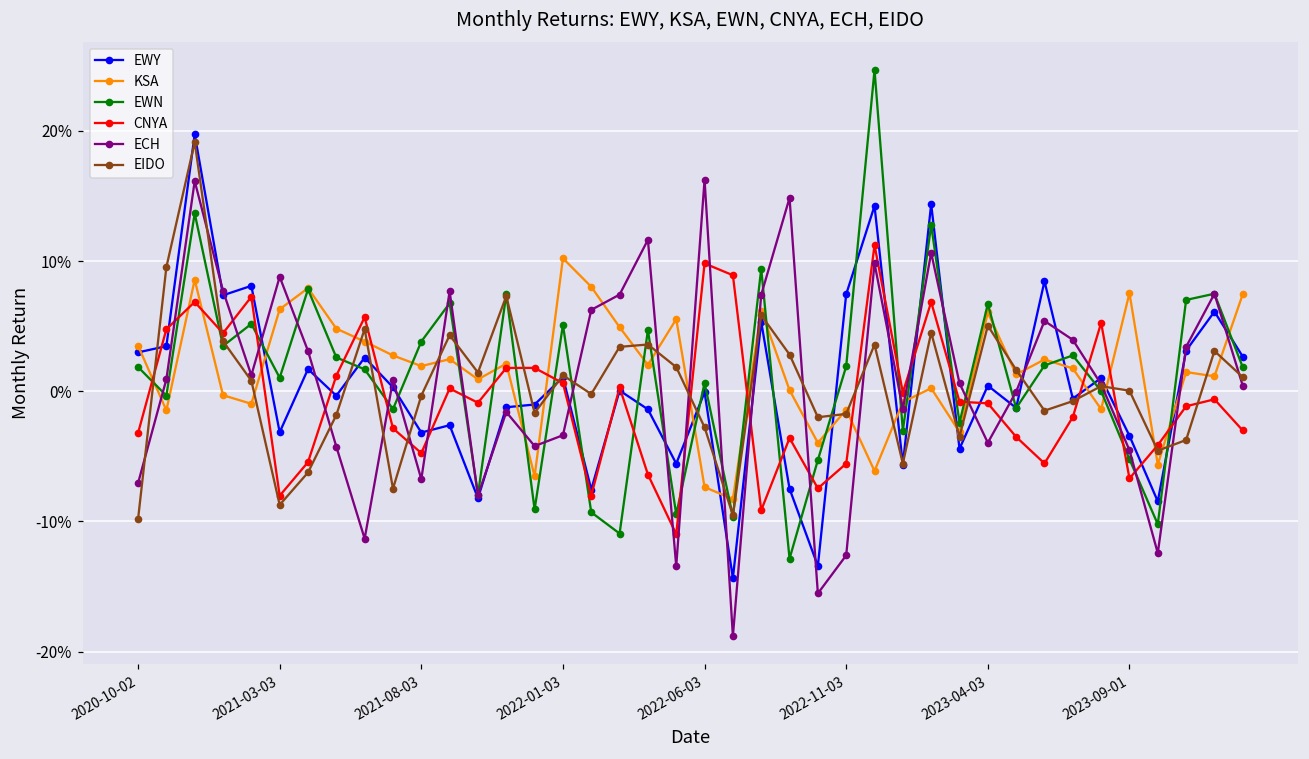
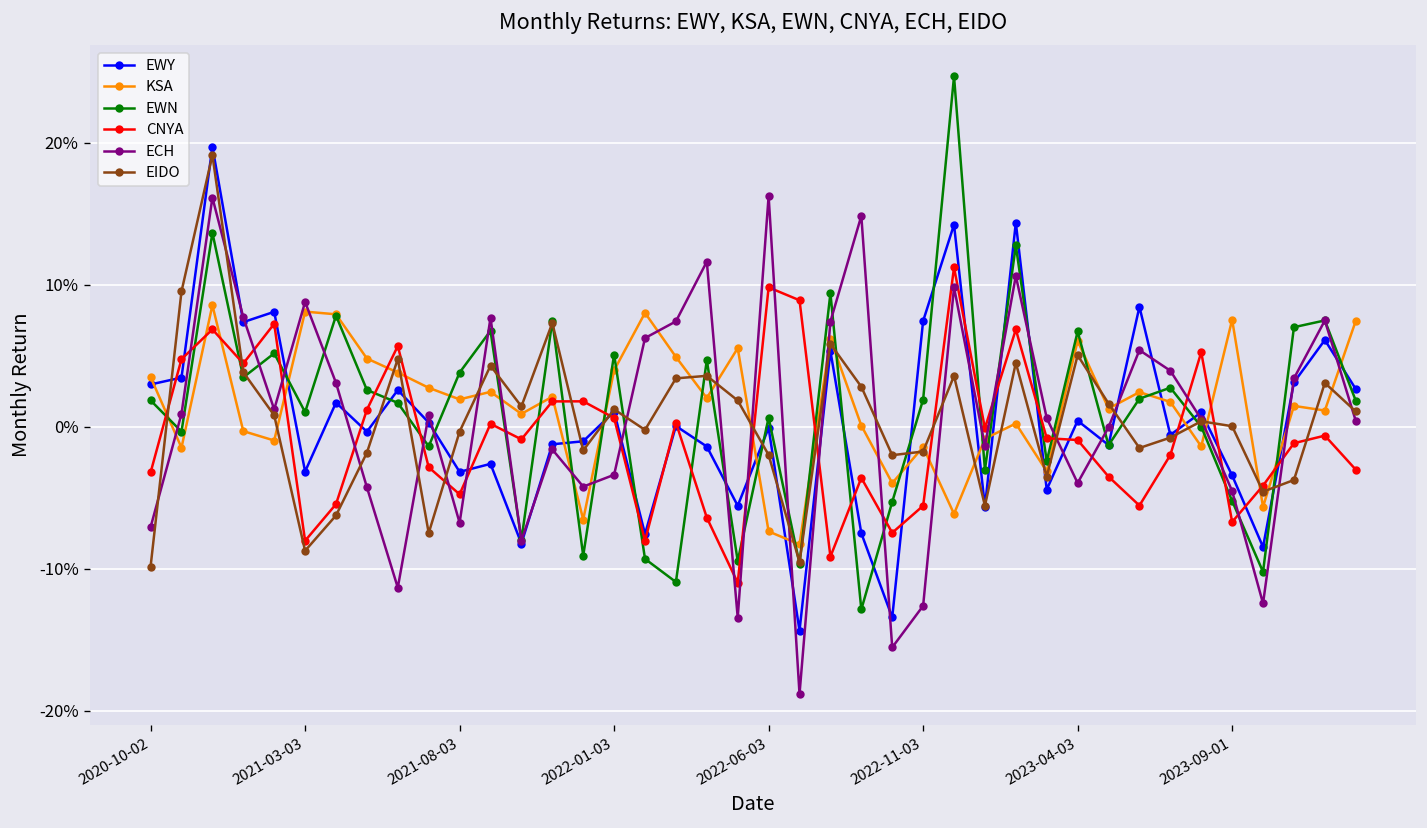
  {
    "EWY": {
      "2020-10-02": "3.0%",
      "2021-03-03": "-3.1%",
      "2021-08-03": "-3.2%",
      "2022-06-03": "-0.1%",
      "2022-11-03": "7.5%",
      "2023-04-03": "0.4%",
      "2023-09-01": "-3.4%"
    },
    "KSA": {
      "2020-10-02": "3.5%",
-     "2021-03-03": "6.3%",
+     "2021-03-03": "8.1%",
      "2021-08-03": "1.9%",
-     "2022-01-03": "10.2%",
+     "2022-01-03": "4.0%",
      "2022-06-03": "-7.4%",
      "2022-11-03": "-1.4%",
      "2023-04-03": "6.1%",
      "2023-09-01": "7.5%"
    },
    "EWN": {
      "2020-10-02": "1.9%",
      "2021-03-03": "1.0%",
      "2021-08-03": "3.8%",
      "2022-01-03": "5.1%",
      "2022-06-03": "0.6%",
      "2022-11-03": "1.9%",
      "2023-04-03": "6.7%",
      "2023-09-01": "-5.2%"
    },
    "CNYA": {
      "2020-10-02": "-3.2%",
      "2021-03-03": "-8.0%",
      "2021-08-03": "-4.8%",
      "2022-01-03": "0.6%",
      "2022-06-03": "9.8%",
      "2022-11-03": "-5.6%",
      "2023-04-03": "-0.9%",
      "2023-09-01": "-6.7%"
    },
    "ECH": {
      "2020-10-02": "-7.1%",
      "2021-03-03": "8.8%",
      "2021-08-03": "-6.8%",
      "2022-01-03": "-3.4%",
      "2022-06-03": "16.3%",
      "2022-11-03": "-12.6%",
      "2023-04-03": "-4.0%",
      "2023-09-01": "-4.5%"
    },
    "EIDO": {
      "2020-10-02": "-9.8%",
      "2021-03-03": "-8.7%",
      "2021-08-03": "-0.3%",
-     "2022-06-03": "-2.8%",
+     "2022-06-03": "-2.0%",
      "2022-11-03": "-1.7%",
      "2023-04-03": "5.0%",
      "2023-09-01": "0.0%"
    }
  }
